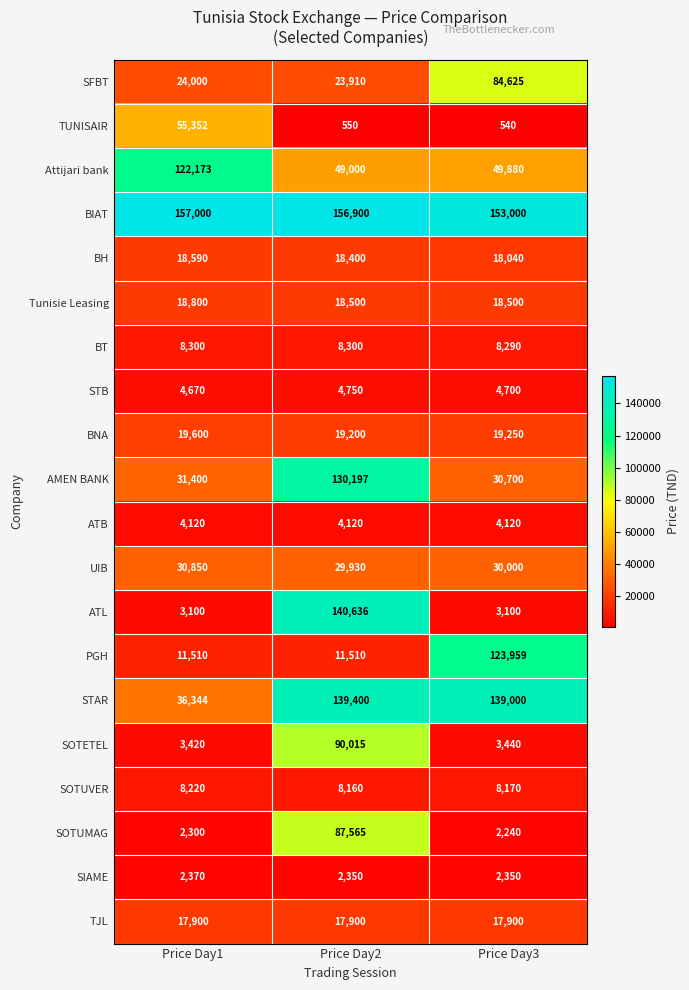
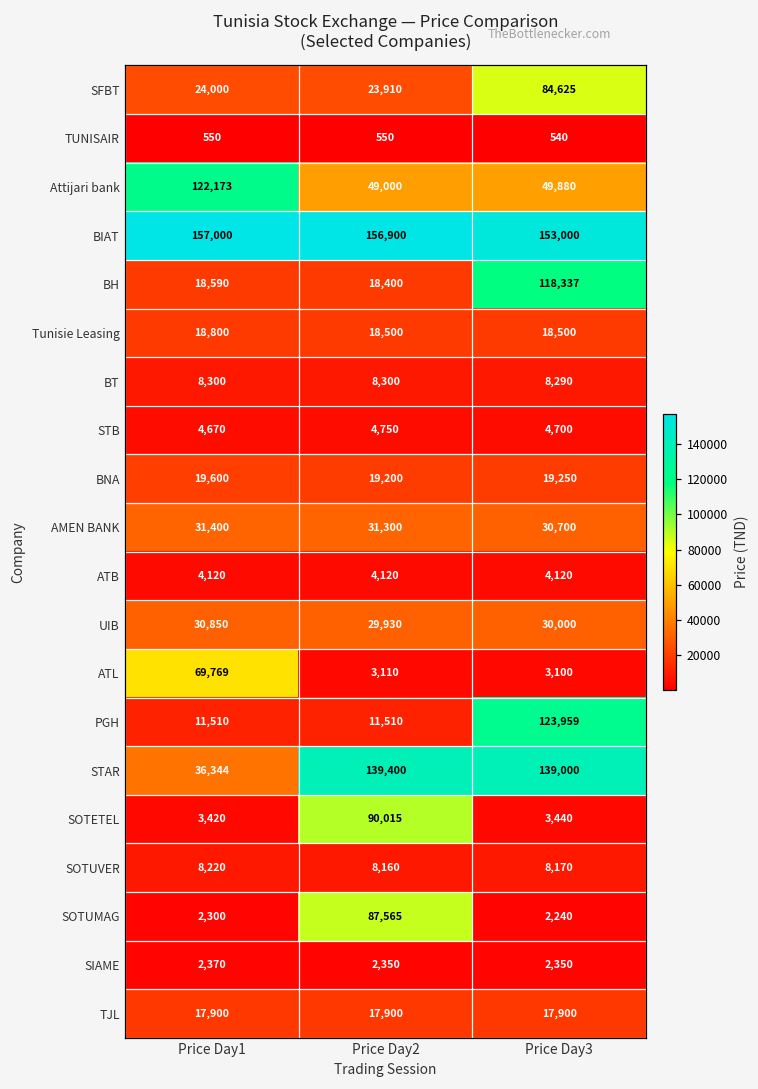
  {
    "SFBT": {
      "Price Day1": "24,000",
      "Price Day2": "23,910",
      "Price Day3": "84,625"
    },
    "TUNISAIR": {
-     "Price Day1": "55,352",
+     "Price Day1": "550",
      "Price Day2": "550",
      "Price Day3": "540"
    },
    "Attijari bank": {
      "Price Day1": "122,173",
      "Price Day2": "49,000",
      "Price Day3": "49,880"
    },
    "BIAT": {
      "Price Day1": "157,000",
      "Price Day2": "156,900",
      "Price Day3": "153,000"
    },
    "BH": {
      "Price Day1": "18,590",
      "Price Day2": "18,400",
-     "Price Day3": "18,040"
+     "Price Day3": "118,337"
    },
    "Tunisie Leasing": {
      "Price Day1": "18,800",
      "Price Day2": "18,500",
      "Price Day3": "18,500"
    },
    "BT": {
      "Price Day1": "8,300",
      "Price Day2": "8,300",
      "Price Day3": "8,290"
    },
    "STB": {
      "Price Day1": "4,670",
      "Price Day2": "4,750",
      "Price Day3": "4,700"
    },
    "BNA": {
      "Price Day1": "19,600",
      "Price Day2": "19,200",
      "Price Day3": "19,250"
    },
    "AMEN BANK": {
      "Price Day1": "31,400",
-     "Price Day2": "130,197",
+     "Price Day2": "31,300",
      "Price Day3": "30,700"
    },
    "ATB": {
      "Price Day1": "4,120",
      "Price Day2": "4,120",
      "Price Day3": "4,120"
    },
    "UIB": {
      "Price Day1": "30,850",
      "Price Day2": "29,930",
      "Price Day3": "30,000"
    },
    "ATL": {
-     "Price Day1": "3,100",
-     "Price Day2": "140,636",
+     "Price Day1": "69,769",
+     "Price Day2": "3,110",
      "Price Day3": "3,100"
    },
    "PGH": {
      "Price Day1": "11,510",
      "Price Day2": "11,510",
      "Price Day3": "123,959"
    },
    "STAR": {
      "Price Day1": "36,344",
      "Price Day2": "139,400",
      "Price Day3": "139,000"
    },
    "SOTETEL": {
      "Price Day1": "3,420",
      "Price Day2": "90,015",
      "Price Day3": "3,440"
    },
    "SOTUVER": {
      "Price Day1": "8,220",
      "Price Day2": "8,160",
      "Price Day3": "8,170"
    },
    "SOTUMAG": {
      "Price Day1": "2,300",
      "Price Day2": "87,565",
      "Price Day3": "2,240"
    },
    "SIAME": {
      "Price Day1": "2,370",
      "Price Day2": "2,350",
      "Price Day3": "2,350"
    },
    "TJL": {
      "Price Day1": "17,900",
      "Price Day2": "17,900",
      "Price Day3": "17,900"
    }
  }
